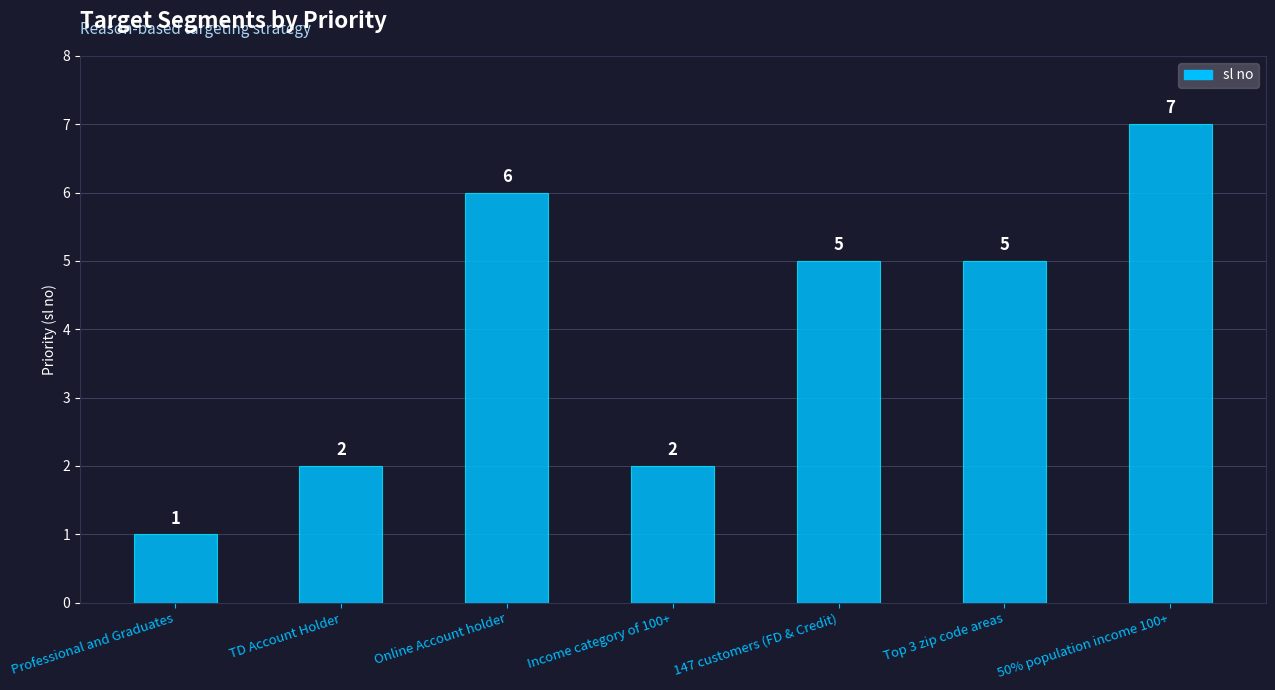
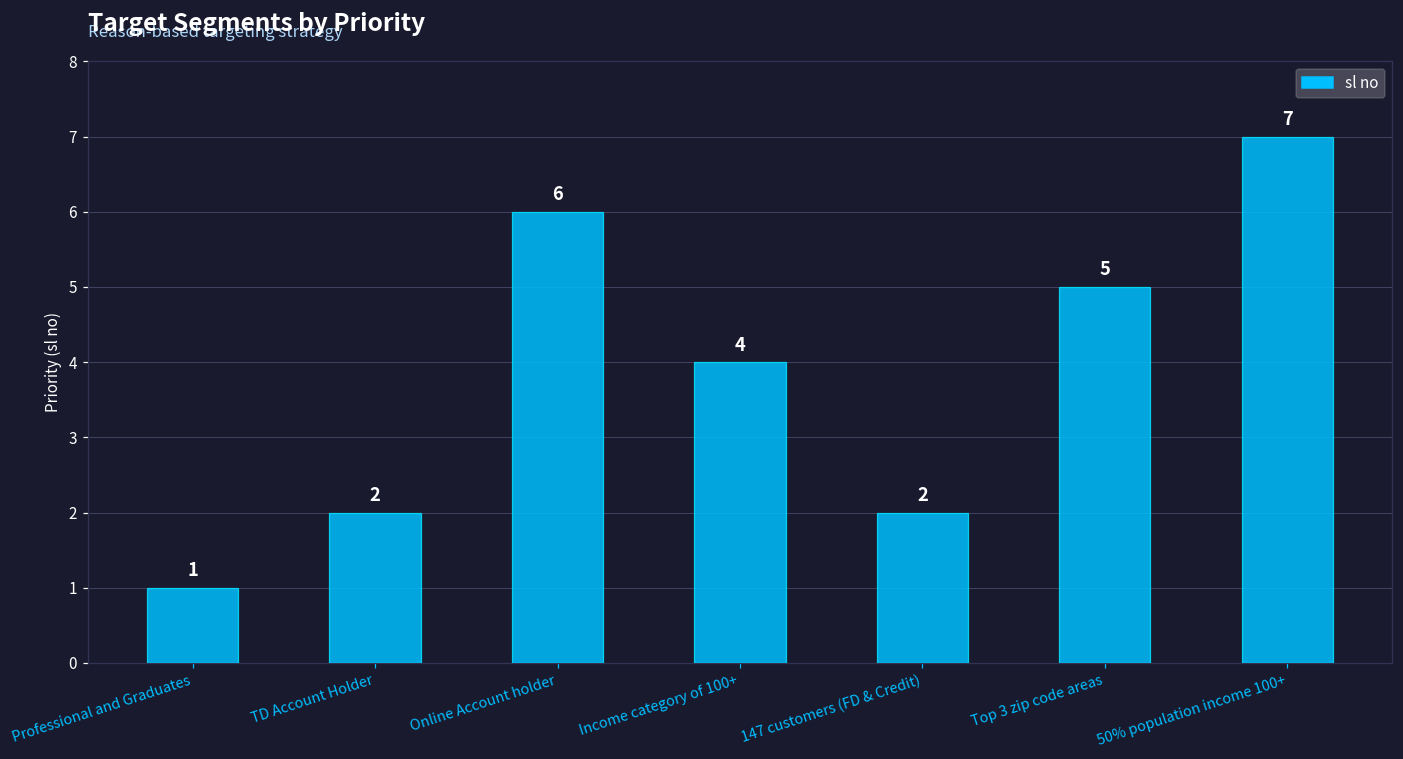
  {
    "Professional and Graduates": 1,
    "TD Account Holder": 2,
    "Online Account holder": 6,
-   "Income category of 100+": 2,
-   "147 customers (FD & Credit)": 5,
+   "Income category of 100+": 4,
+   "147 customers (FD & Credit)": 2,
    "Top 3 zip code areas": 5,
    "50% population income 100+": 7
  }
